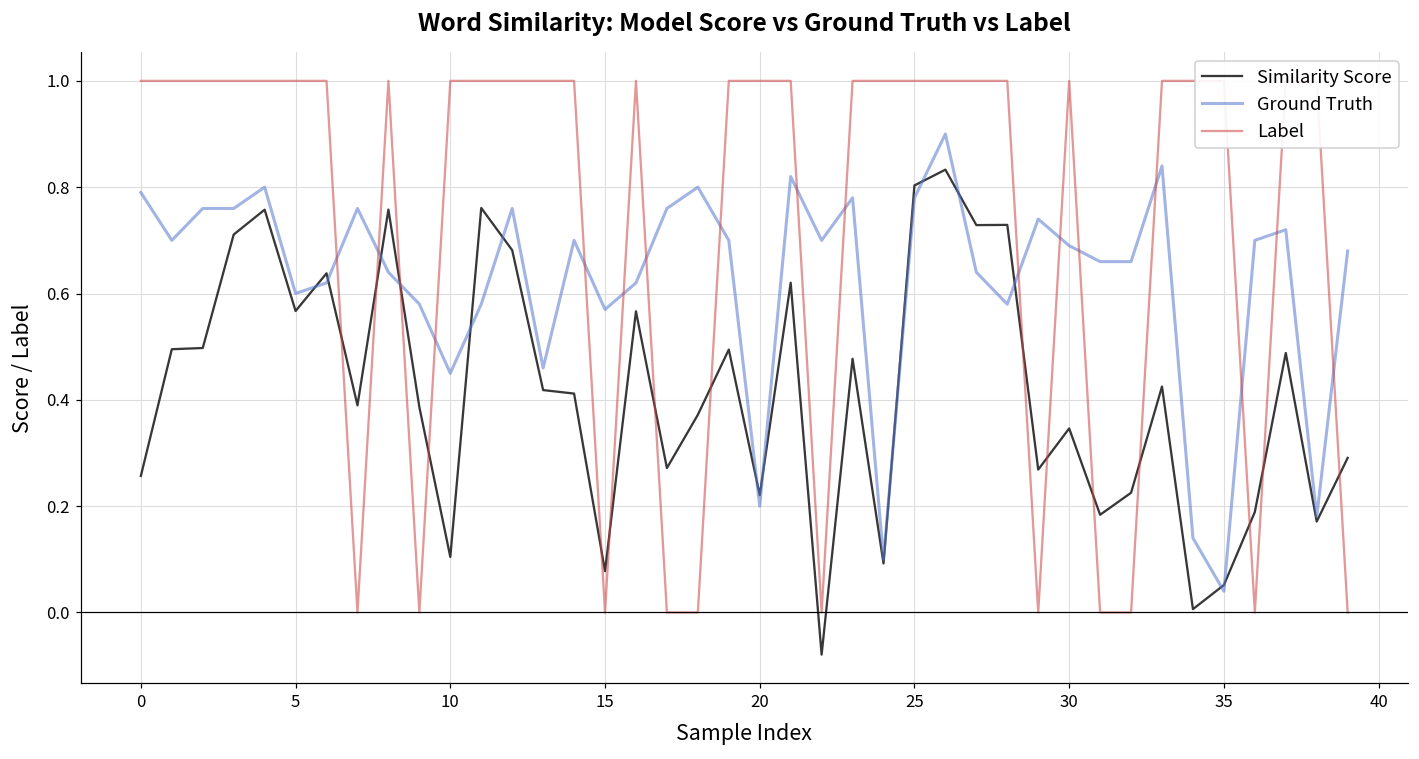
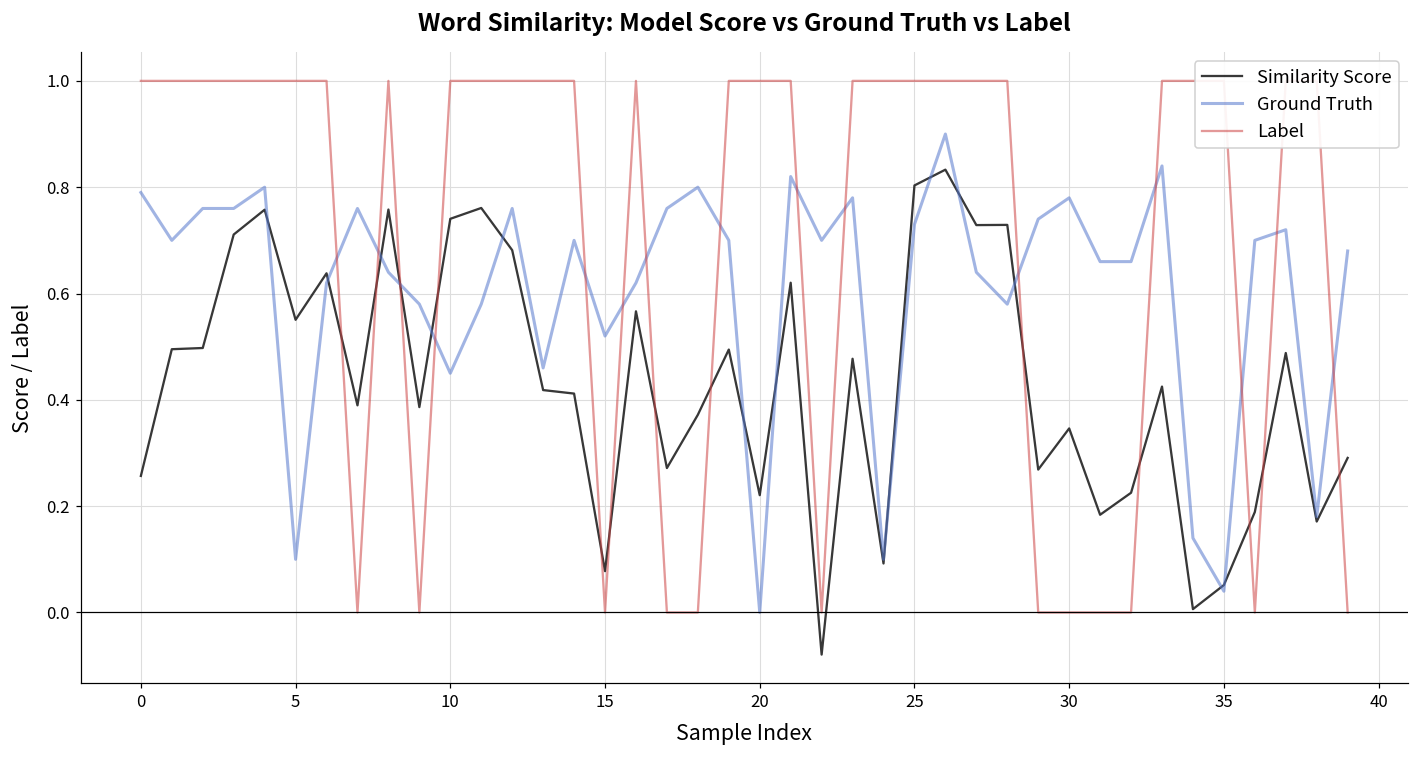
  {
    "Similarity Score": {
      "0": 0.26,
-     "5": 0.57,
-     "10": 0.10,
+     "5": 0.55,
+     "10": 0.74,
      "15": 0.08,
      "20": 0.22,
      "25": 0.80,
      "30": 0.35,
      "35": 0.05
    },
    "Ground Truth": {
      "0": 0.79,
-     "5": 0.6,
+     "5": 0.1,
      "10": 0.45,
-     "15": 0.57,
-     "20": 0.2,
-     "25": 0.78,
-     "30": 0.69,
+     "15": 0.52,
+     "20": 0.0,
+     "25": 0.73,
+     "30": 0.78,
      "35": 0.04
    },
    "Label": {
      "0": 1,
      "5": 1,
      "10": 1,
      "15": 0,
      "20": 1,
      "25": 1,
-     "30": 1
+     "30": 0
    }
  }
